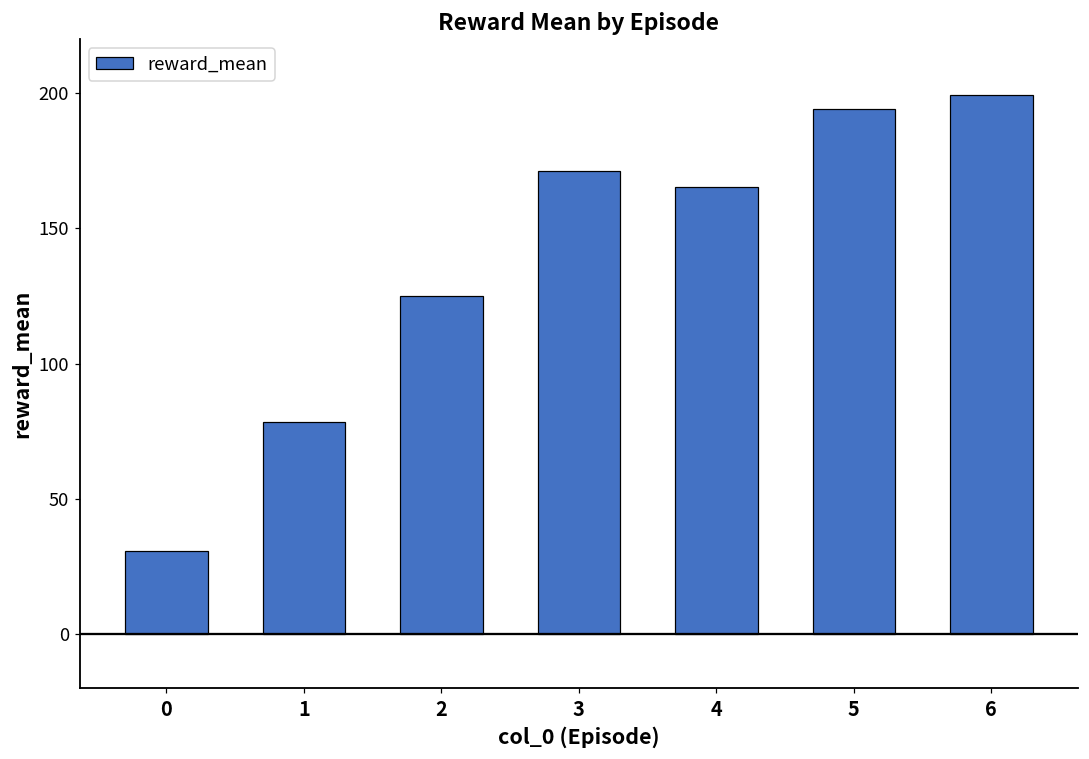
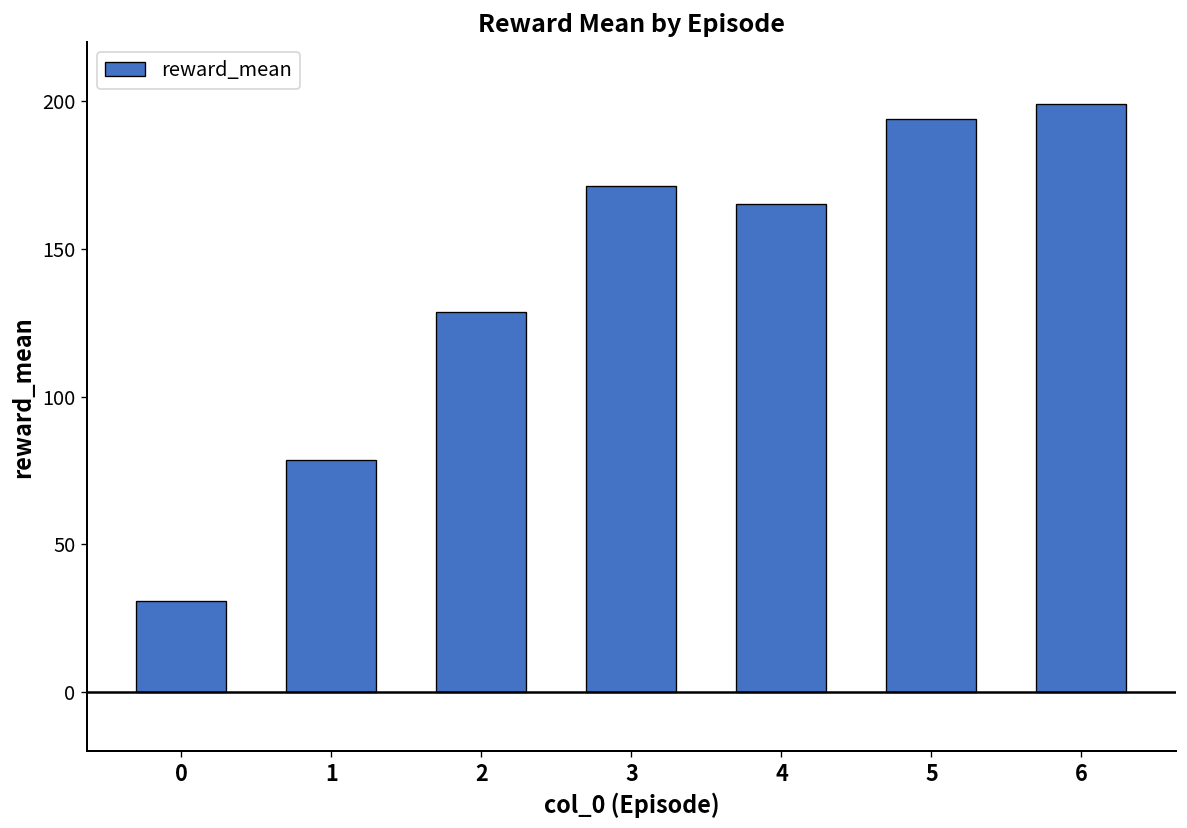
  {
    "0": 31,
    "1": 79,
-   "2": 125,
+   "2": 129,
    "3": 171,
    "4": 165,
    "5": 194,
    "6": 199
  }
